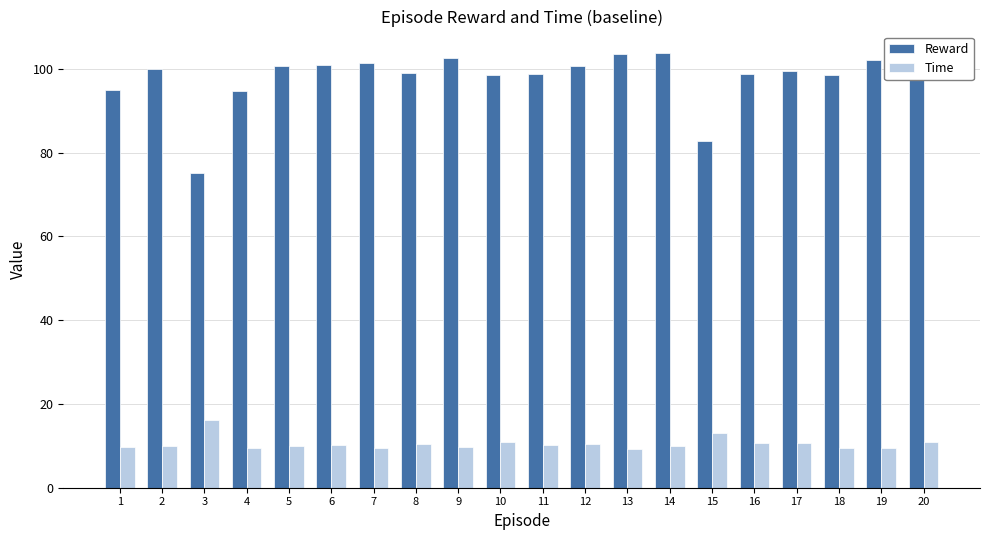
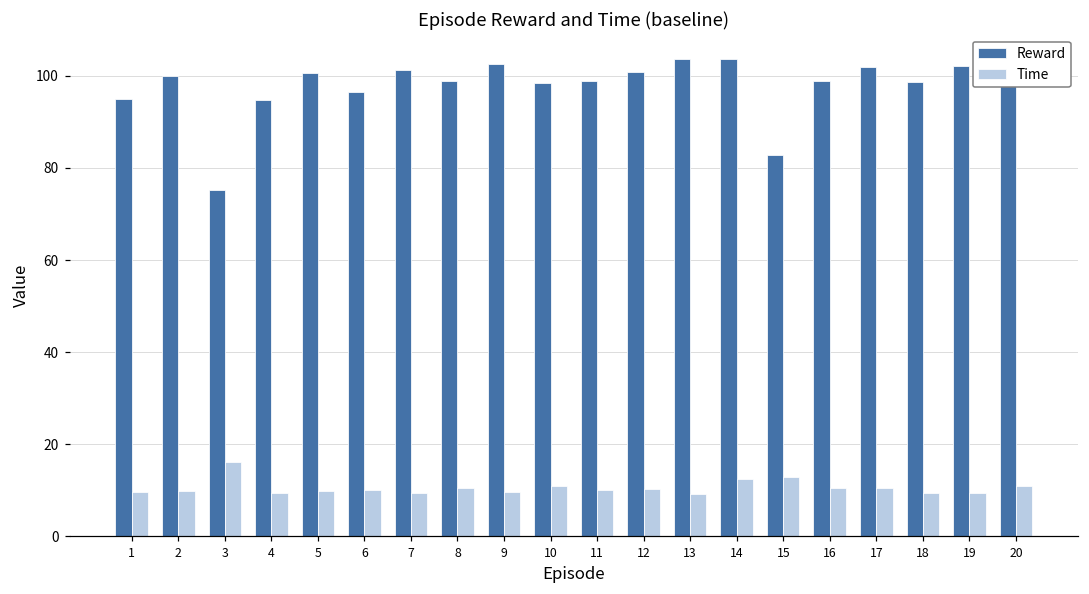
  {
    "Reward": {
      "1": 95,
      "2": 100,
      "3": 75,
      "4": 95,
      "5": 101,
-     "6": 101,
+     "6": 96,
      "7": 101,
      "8": 99,
      "9": 103,
      "10": 99,
      "11": 99,
      "12": 101,
      "13": 104,
      "14": 104,
      "15": 83,
      "16": 99,
-     "17": 100,
+     "17": 102,
      "18": 99,
      "19": 102
    },
    "Time": {
      "1": 10,
      "2": 10,
      "3": 16,
      "4": 10,
      "5": 10,
      "6": 10,
      "7": 10,
      "8": 10,
      "9": 10,
      "10": 11,
      "11": 10,
      "12": 10,
      "13": 9,
-     "14": 10,
+     "14": 12,
      "15": 13,
      "16": 11,
      "17": 11,
      "18": 10,
      "19": 10,
      "20": 11
    }
  }
